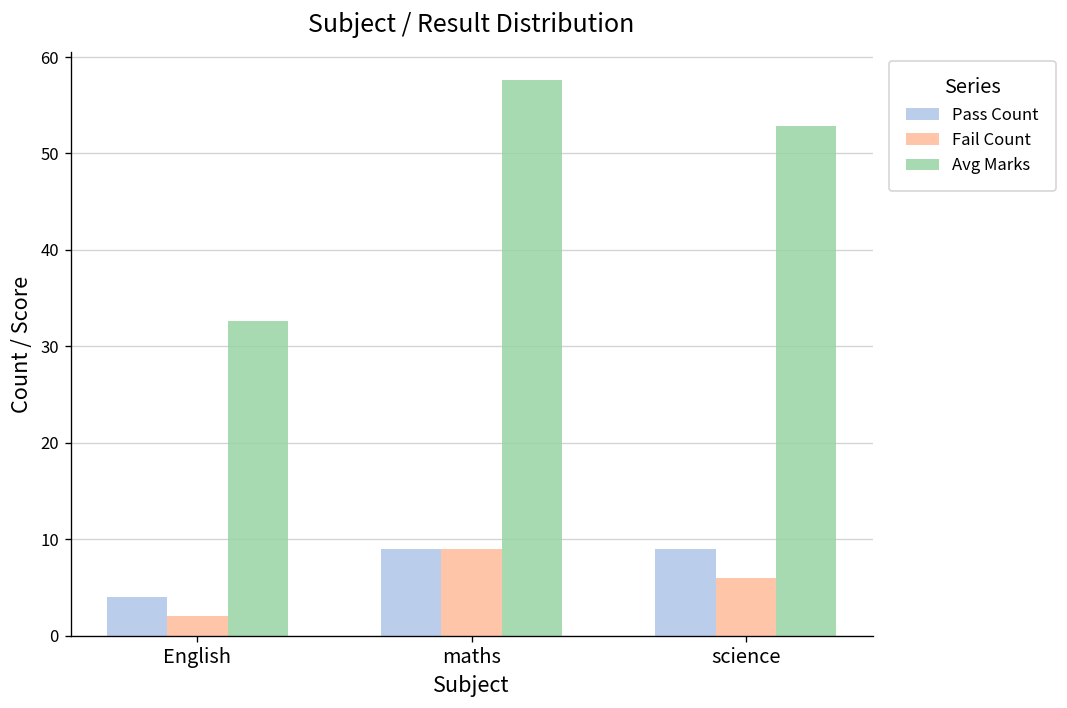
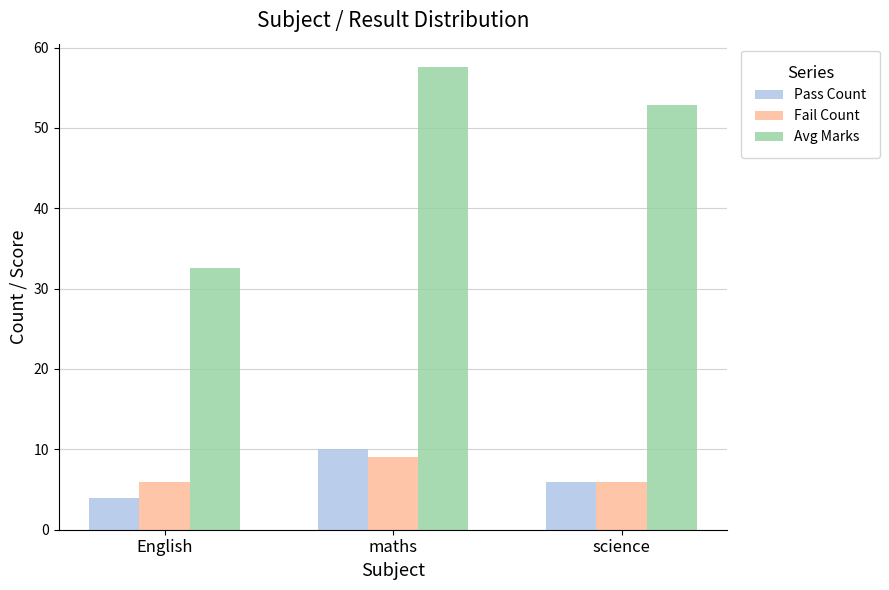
  {
    "Pass Count": {
      "English": 4,
-     "maths": 9,
-     "science": 9
+     "maths": 10,
+     "science": 6
    },
    "Fail Count": {
-     "English": 2,
+     "English": 6,
      "maths": 9,
      "science": 6
    },
    "Avg Marks": {
      "English": 33,
      "maths": 58,
      "science": 53
    }
  }
